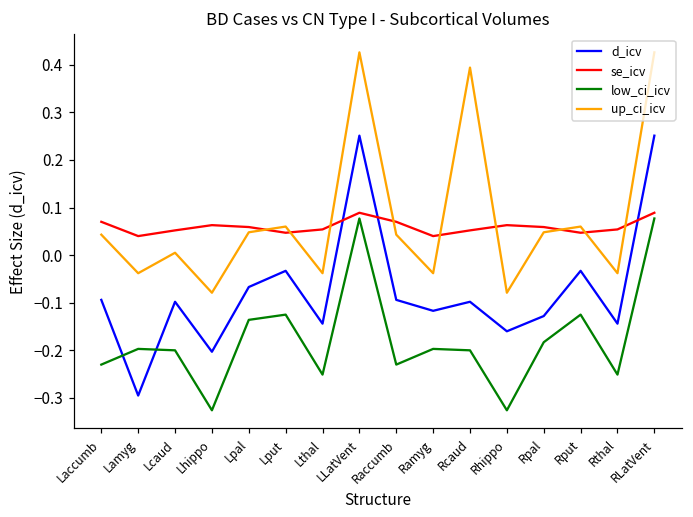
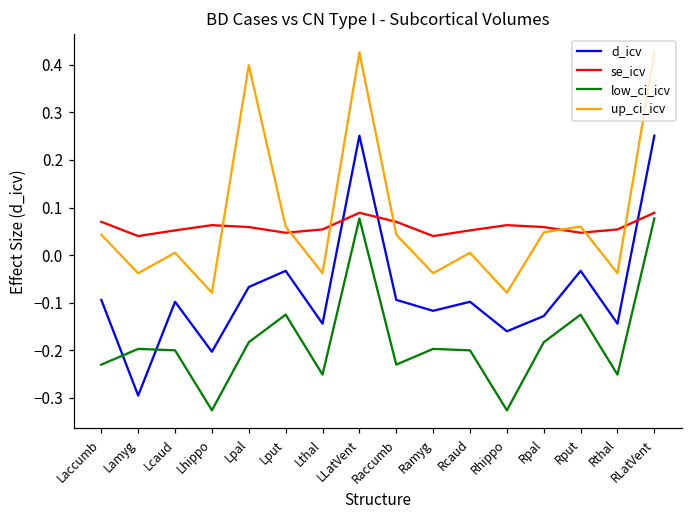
  {
    "d_icv": {
      "Laccumb": -0.09,
      "Lamyg": -0.30,
      "Lcaud": -0.10,
      "Lhippo": -0.20,
      "Lpal": -0.07,
      "Lput": -0.03,
      "Lthal": -0.14,
      "LLatVent": 0.25,
      "Raccumb": -0.09,
      "Ramyg": -0.12,
      "Rcaud": -0.10,
      "Rhippo": -0.16,
      "Rpal": -0.13,
      "Rput": -0.03,
      "Rthal": -0.14,
      "RLatVent": 0.25
    },
    "se_icv": {
      "Laccumb": 0.07,
      "Lamyg": 0.04,
      "Lcaud": 0.05,
      "Lhippo": 0.06,
      "Lpal": 0.06,
      "Lput": 0.05,
      "Lthal": 0.05,
      "LLatVent": 0.09,
      "Raccumb": 0.07,
      "Ramyg": 0.04,
      "Rcaud": 0.05,
      "Rhippo": 0.06,
      "Rpal": 0.06,
      "Rput": 0.05,
      "Rthal": 0.05,
      "RLatVent": 0.09
    },
    "low_ci_icv": {
      "Laccumb": -0.23,
      "Lamyg": -0.20,
      "Lcaud": -0.20,
      "Lhippo": -0.33,
-     "Lpal": -0.14,
+     "Lpal": -0.18,
      "Lput": -0.13,
      "Lthal": -0.25,
      "LLatVent": 0.08,
      "Raccumb": -0.23,
      "Ramyg": -0.20,
      "Rcaud": -0.20,
      "Rhippo": -0.33,
      "Rpal": -0.18,
      "Rput": -0.13,
      "Rthal": -0.25,
      "RLatVent": 0.08
    },
    "up_ci_icv": {
      "Laccumb": 0.04,
      "Lamyg": -0.04,
      "Lcaud": 0.01,
      "Lhippo": -0.08,
-     "Lpal": 0.05,
+     "Lpal": 0.40,
      "Lput": 0.06,
      "Lthal": -0.04,
      "LLatVent": 0.43,
      "Raccumb": 0.04,
      "Ramyg": -0.04,
-     "Rcaud": 0.39,
+     "Rcaud": 0.01,
      "Rhippo": -0.08,
      "Rpal": 0.05,
      "Rput": 0.06,
      "Rthal": -0.04
    }
  }
